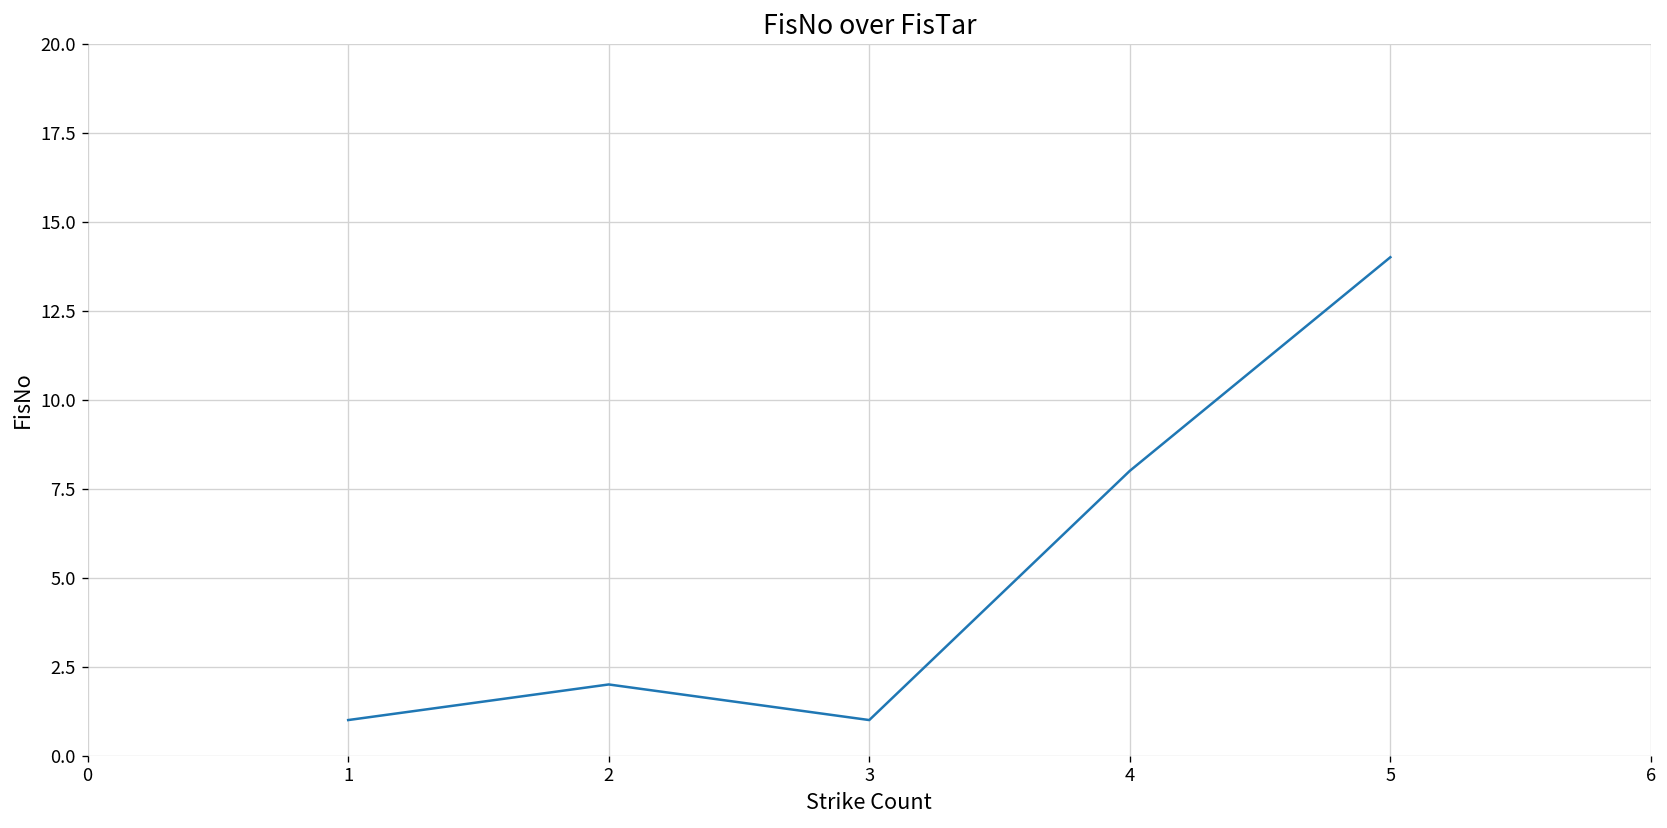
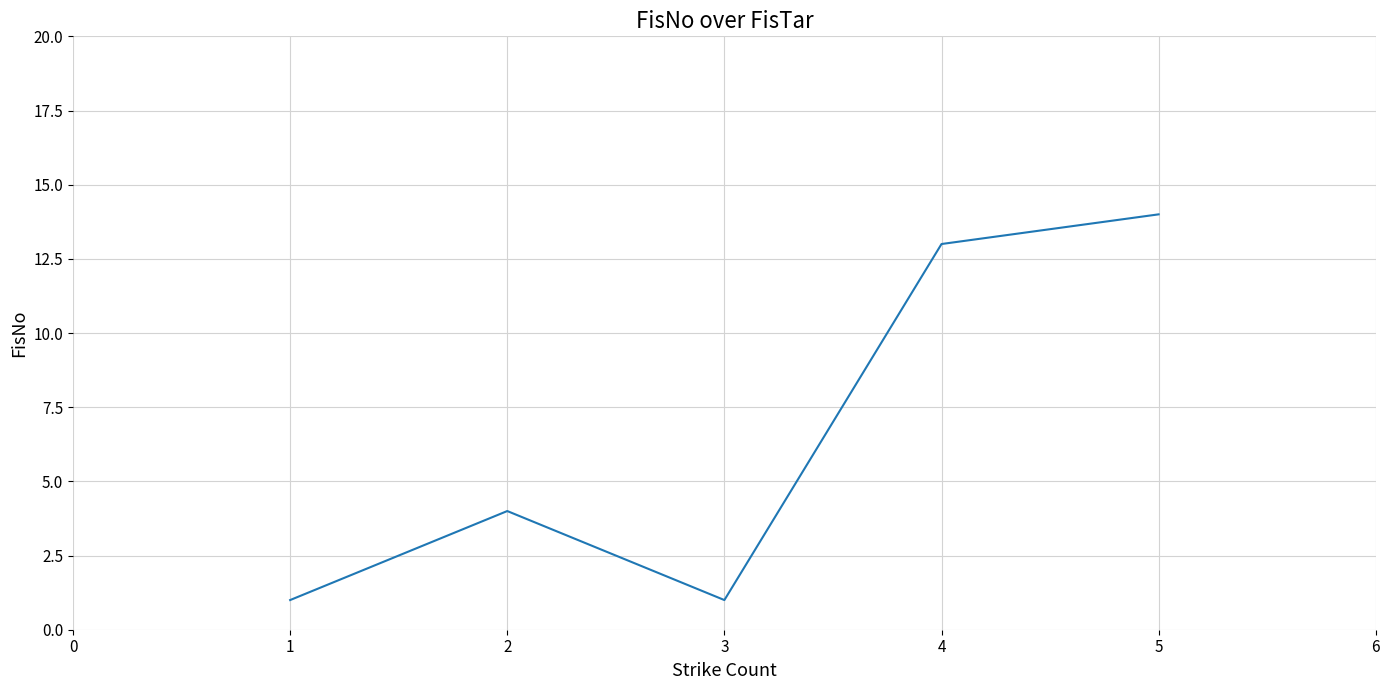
  {
    "1": 1,
-   "2": 2,
+   "2": 4,
    "3": 1,
-   "4": 8,
+   "4": 13,
    "5": 14
  }
